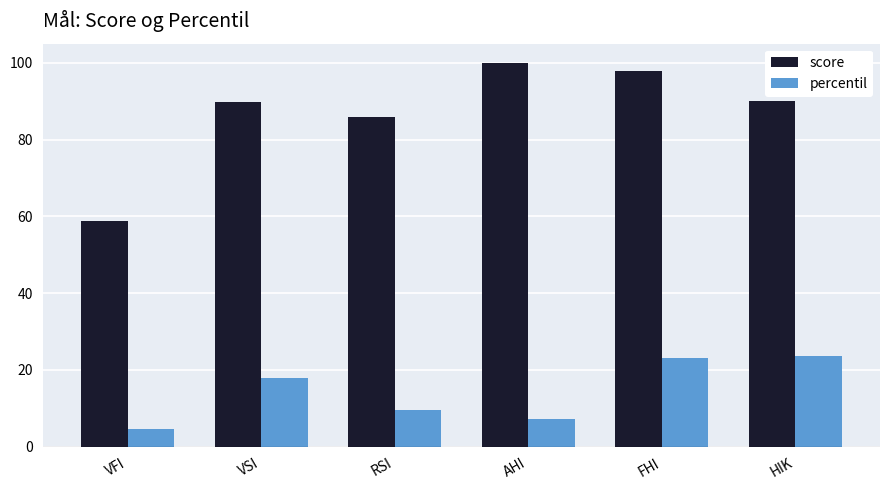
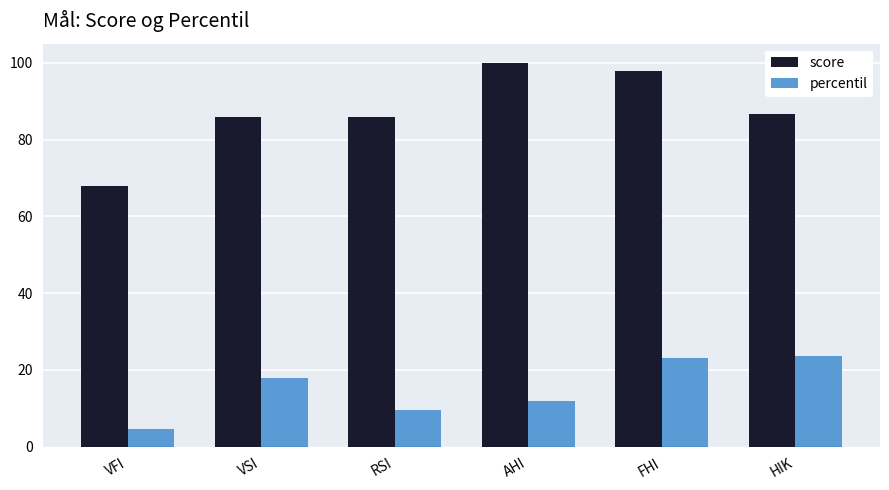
  {
    "score": {
-     "VFI": 59,
-     "VSI": 90,
+     "VFI": 68,
+     "VSI": 86,
      "RSI": 86,
      "AHI": 100,
      "FHI": 98,
-     "HIK": 90
+     "HIK": 87
    },
    "percentil": {
      "VFI": 5,
      "VSI": 18,
      "RSI": 10,
-     "AHI": 7,
+     "AHI": 12,
      "FHI": 23,
      "HIK": 24
    }
  }
